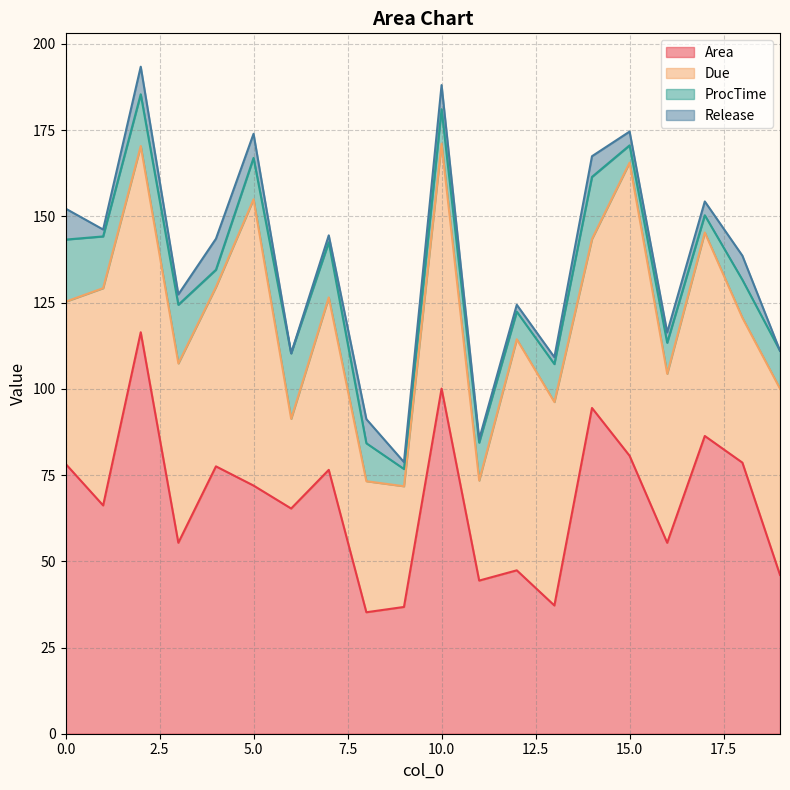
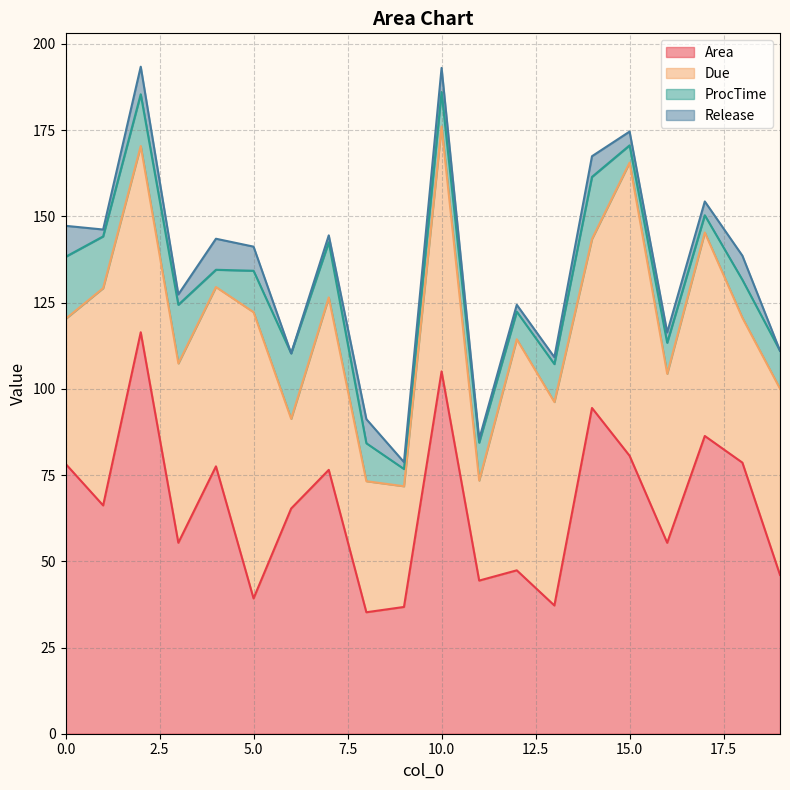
  {
    "Area": {
      "0.0": 78,
-     "5.0": 72,
-     "10.0": 100,
+     "5.0": 39,
+     "10.0": 105,
      "15.0": 81
    },
    "Due": {
-     "0.0": 47,
+     "0.0": 42,
      "5.0": 83,
      "10.0": 71,
      "15.0": 85
    }
  }
